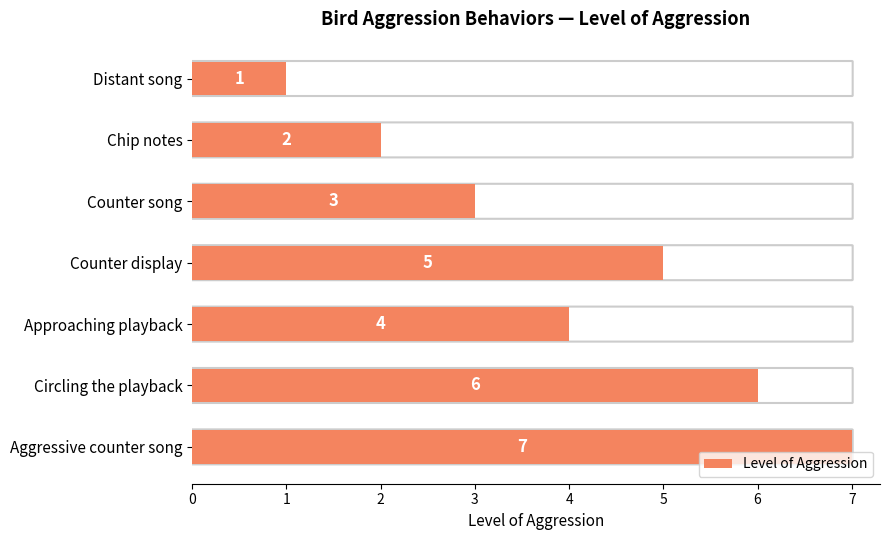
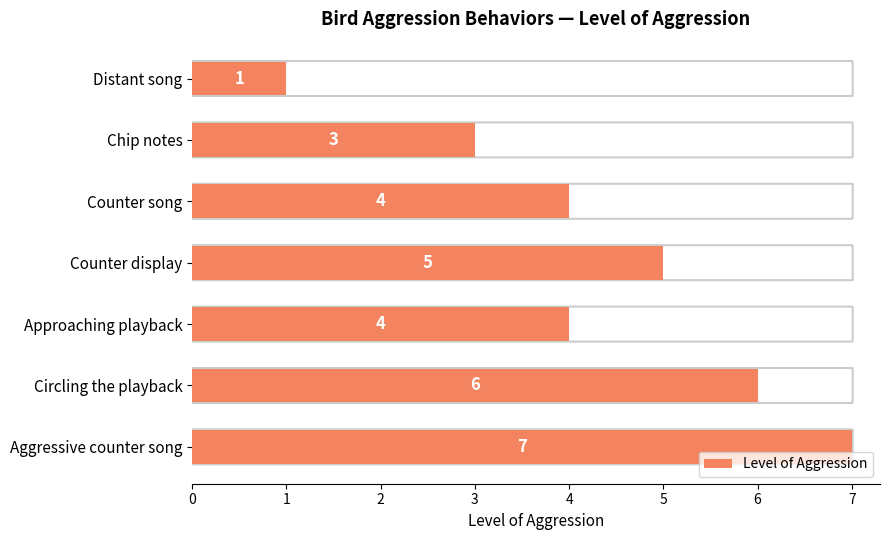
  {
    "Distant song": 1,
-   "Chip notes": 2,
-   "Counter song": 3,
+   "Chip notes": 3,
+   "Counter song": 4,
    "Counter display": 5,
    "Approaching playback": 4,
    "Circling the playback": 6,
    "Aggressive counter song": 7
  }
